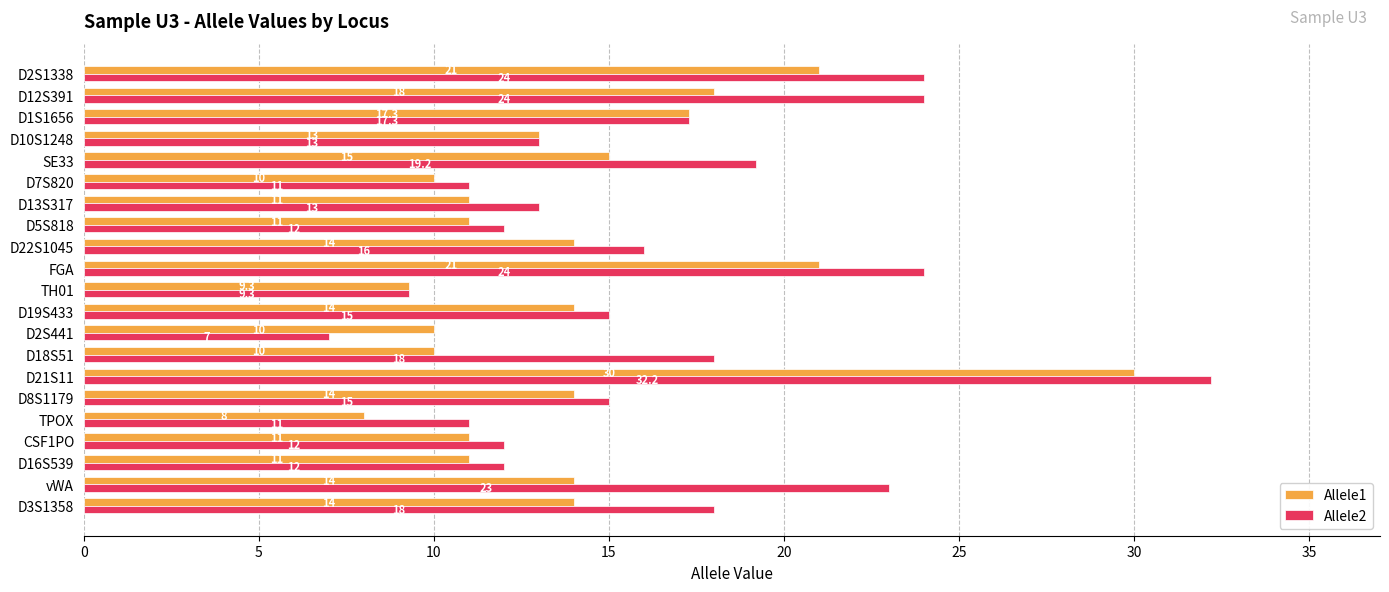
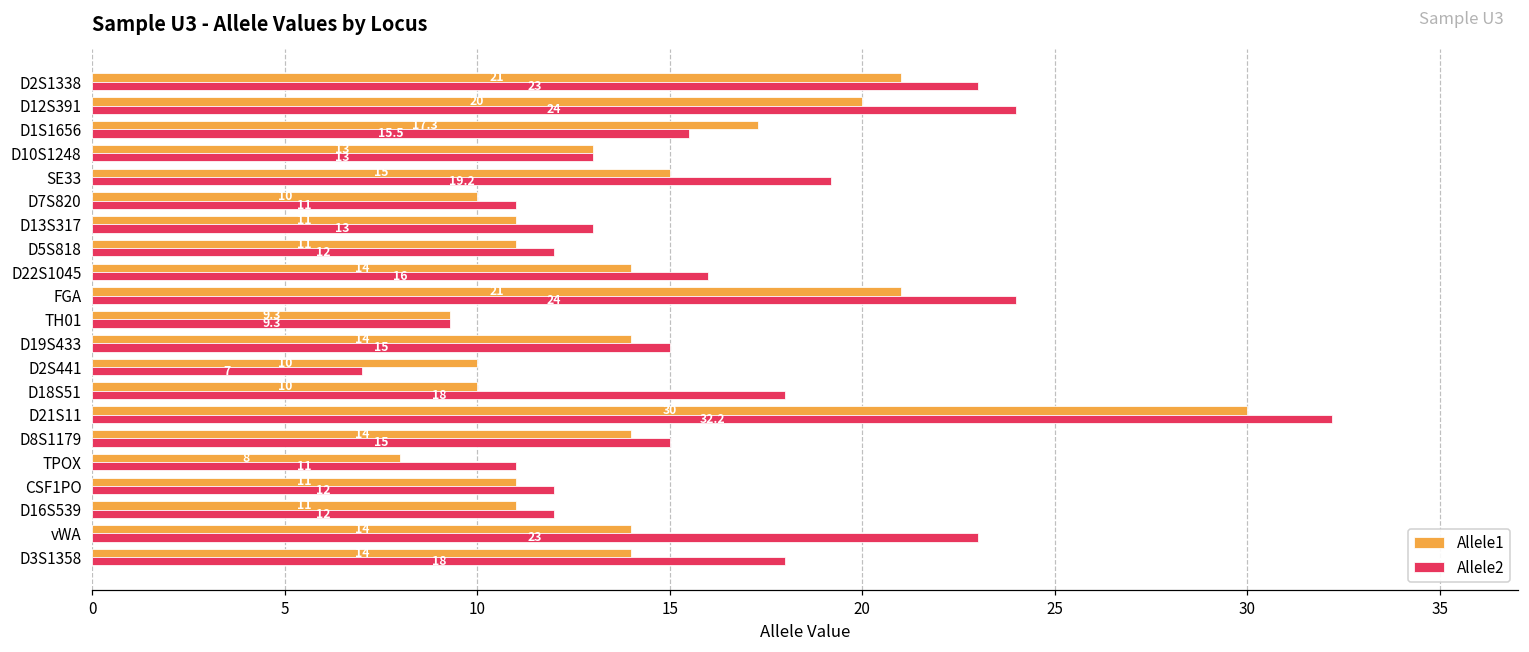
  {
    "Allele1": {
      "D2S1338": 21,
-     "D12S391": 18,
+     "D12S391": 20,
      "D1S1656": 17.3,
      "SE33": 15,
      "D7S820": 10,
      "D13S317": 11,
      "D5S818": 11,
      "D22S1045": 14,
      "FGA": 21,
      "D19S433": 14,
      "D2S441": 10,
      "D18S51": 10,
      "D8S1179": 14,
      "TPOX": 8,
      "CSF1PO": 11,
      "D16S539": 11,
      "D3S1358": 14
    },
    "Allele2": {
-     "D2S1338": 24,
+     "D2S1338": 23,
      "D12S391": 24,
-     "D1S1656": 17.3,
+     "D1S1656": 15.5,
      "SE33": 19.2,
      "D7S820": 11,
      "D13S317": 13,
      "D5S818": 12,
      "D22S1045": 16,
      "FGA": 24,
      "D19S433": 15,
      "D2S441": 7,
      "D18S51": 18,
      "D21S11": 32.2,
      "D8S1179": 15,
      "TPOX": 11,
      "CSF1PO": 12,
      "D16S539": 12,
      "vWA": 23,
      "D3S1358": 18
    }
  }
